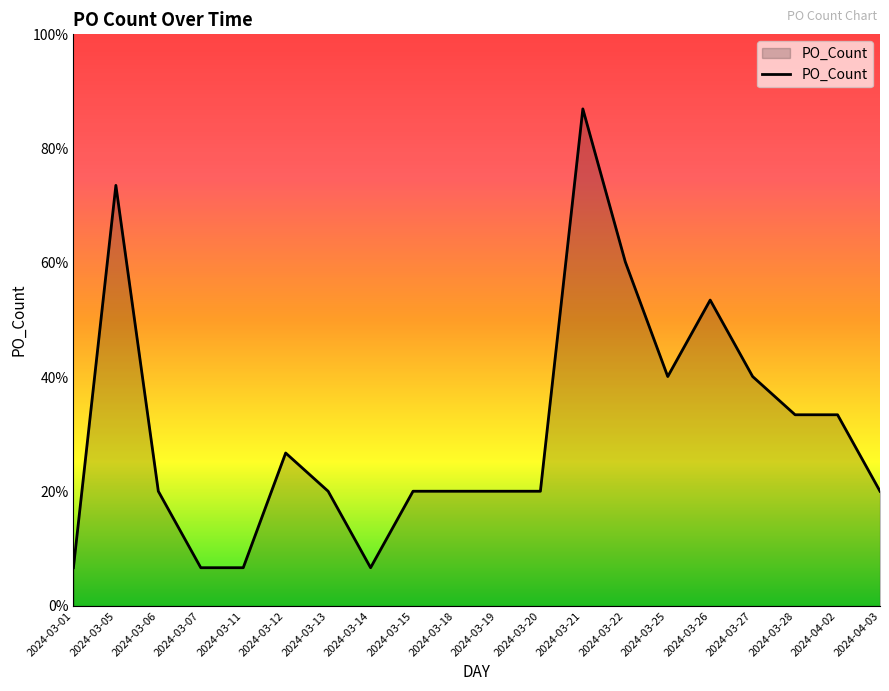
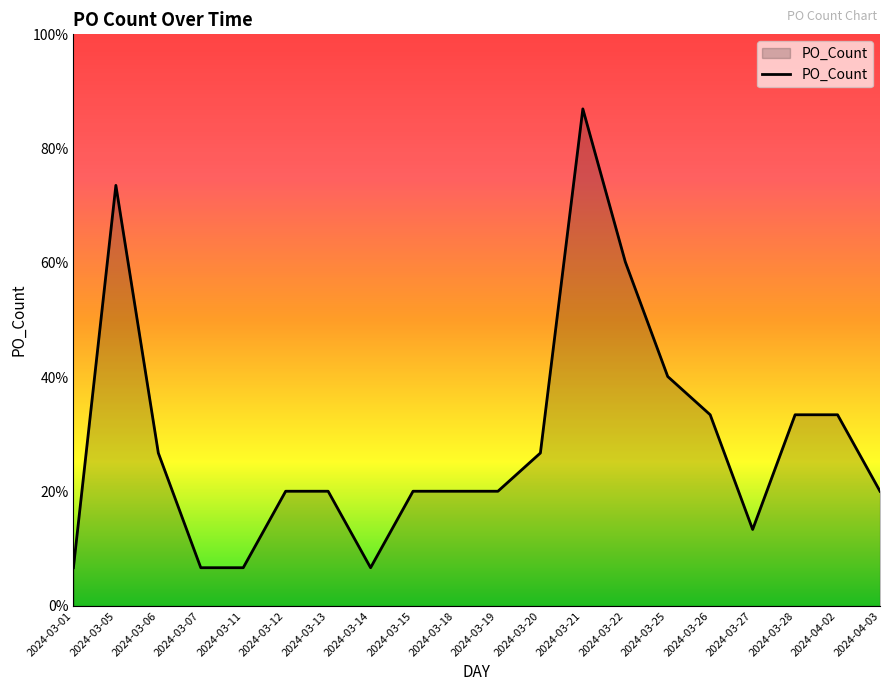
  {
    "2024-03-01": "7%",
    "2024-03-05": "74%",
-   "2024-03-06": "20%",
+   "2024-03-06": "27%",
    "2024-03-07": "7%",
    "2024-03-11": "7%",
-   "2024-03-12": "27%",
+   "2024-03-12": "20%",
    "2024-03-13": "20%",
    "2024-03-14": "7%",
    "2024-03-15": "20%",
    "2024-03-18": "20%",
    "2024-03-19": "20%",
-   "2024-03-20": "20%",
+   "2024-03-20": "27%",
    "2024-03-21": "87%",
    "2024-03-22": "60%",
    "2024-03-25": "40%",
-   "2024-03-26": "54%",
-   "2024-03-27": "40%",
+   "2024-03-26": "33%",
+   "2024-03-27": "13%",
    "2024-03-28": "33%",
    "2024-04-02": "33%",
    "2024-04-03": "20%"
  }
